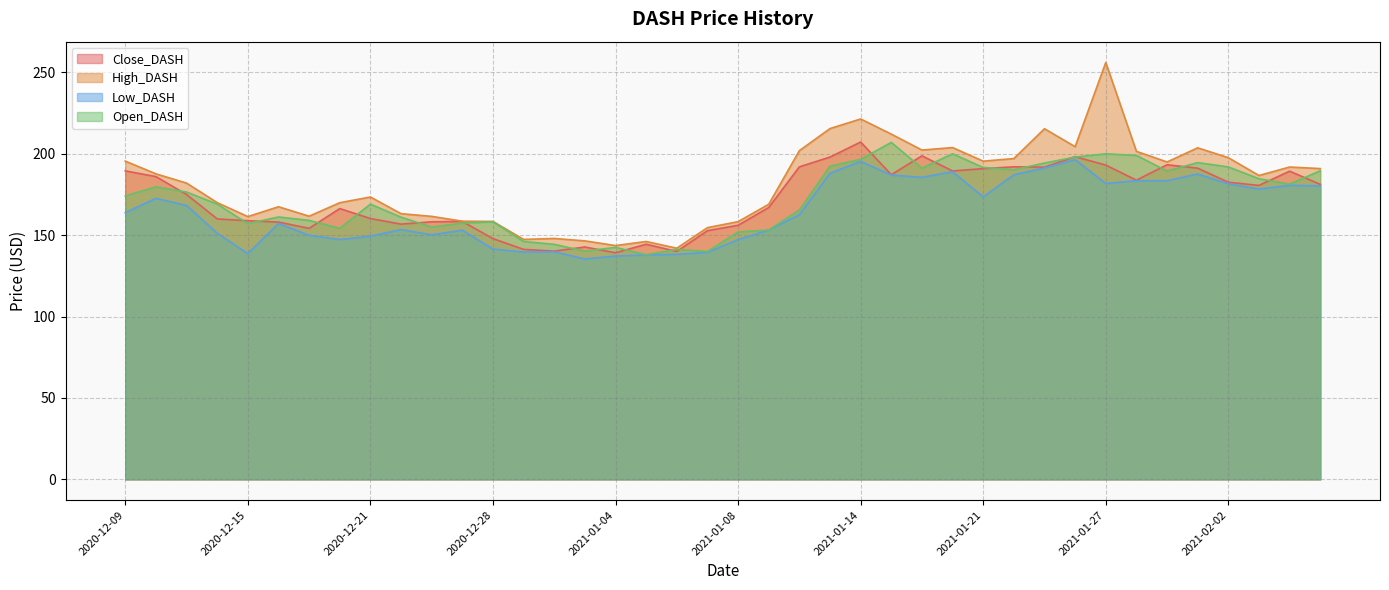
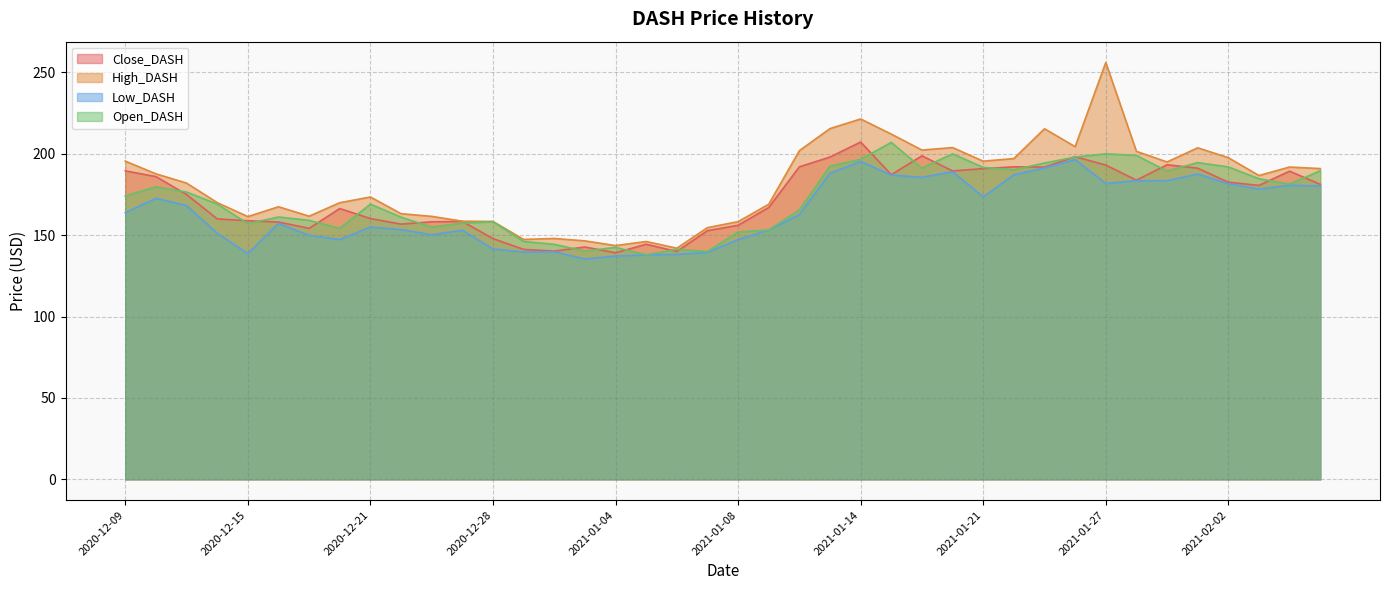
  {
    "Low_DASH": {
      "2020-12-09": 164,
      "2020-12-15": 139,
-     "2020-12-21": 149,
+     "2020-12-21": 155,
      "2020-12-28": 142,
      "2021-01-04": 137,
      "2021-01-08": 147,
      "2021-01-21": 174,
      "2021-01-27": 182
    },
    "Open_DASH": {
      "2020-12-09": 174,
      "2020-12-15": 157,
      "2020-12-21": 169,
      "2021-01-08": 152,
      "2021-01-27": 200,
      "2021-02-02": 192
    }
  }
